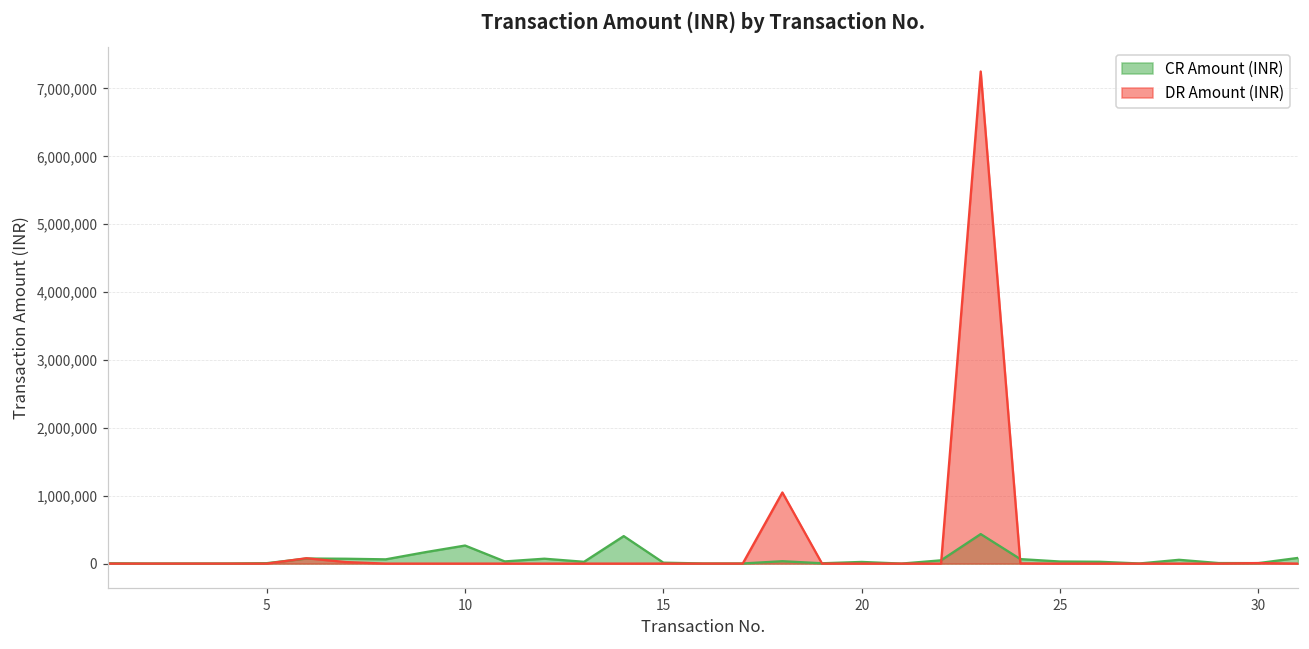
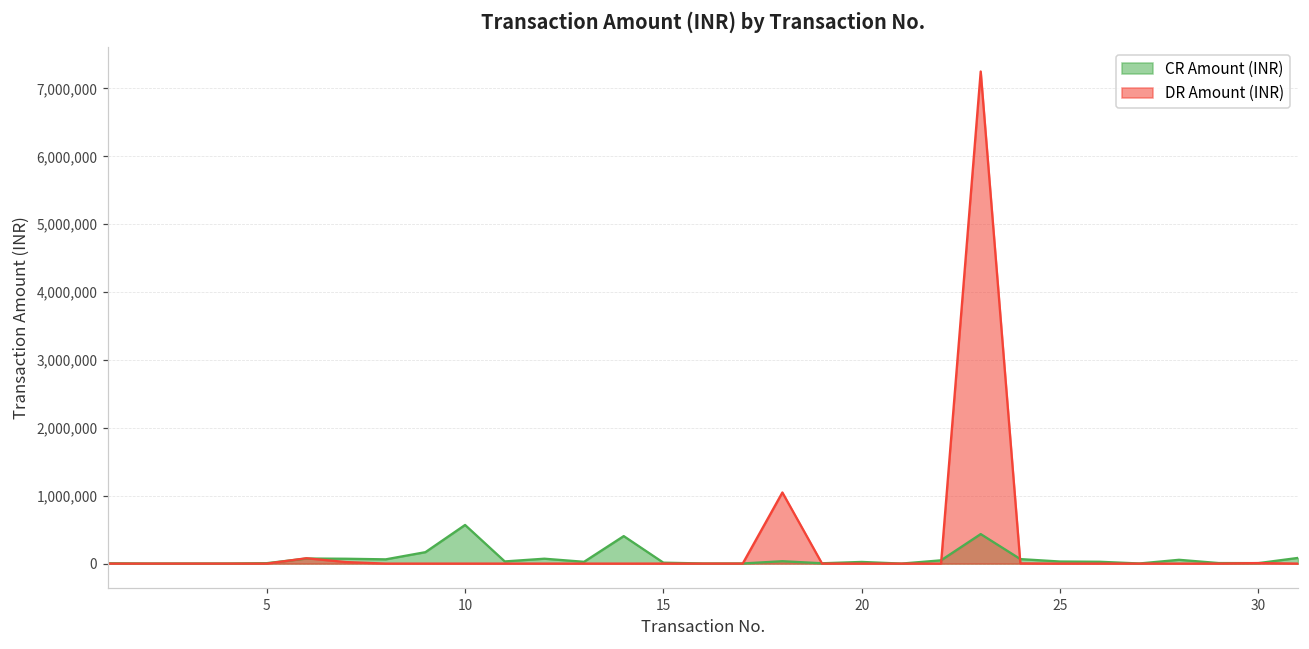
  {
    "CR Amount (INR)": {
-     "10": "300,000"
+     "10": "600,000"
    },
    "DR Amount (INR)": {
      "10": "0"
    }
  }
